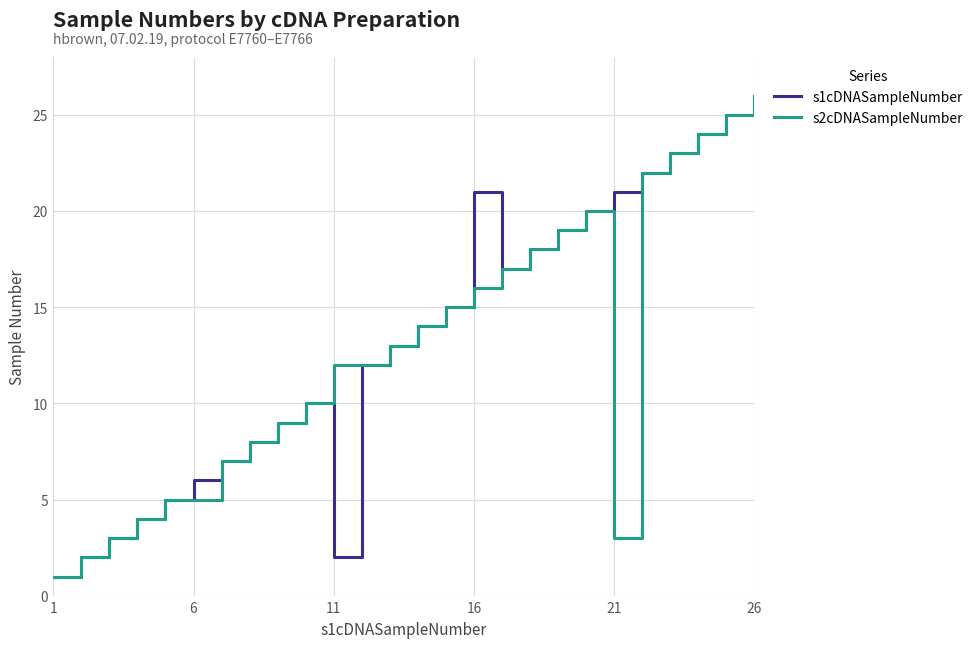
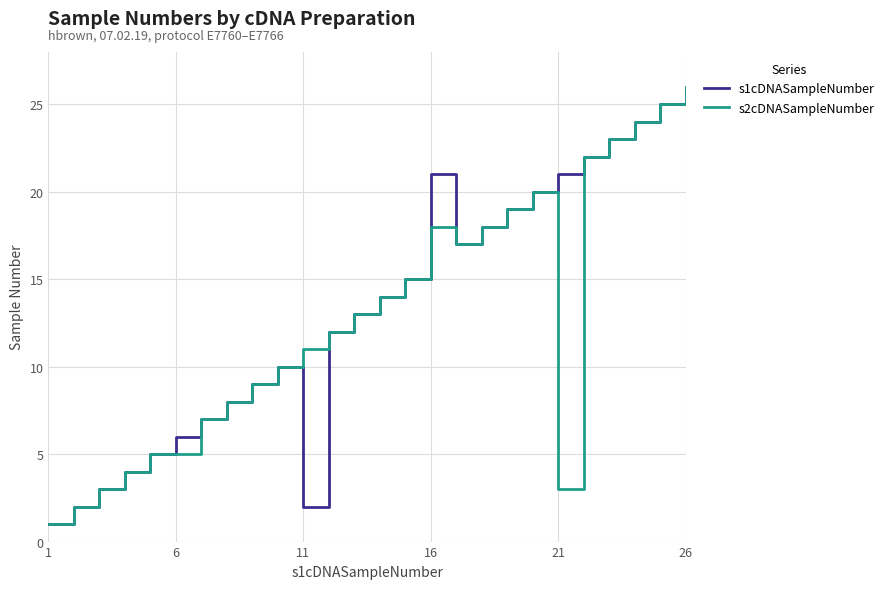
  {
    "s1cDNASampleNumber": {
      "6": 6,
      "11": 2,
      "16": 21,
      "21": 21
    },
    "s2cDNASampleNumber": {
      "6": 5,
-     "11": 12,
-     "16": 16,
+     "11": 11,
+     "16": 18,
      "21": 3
    }
  }
